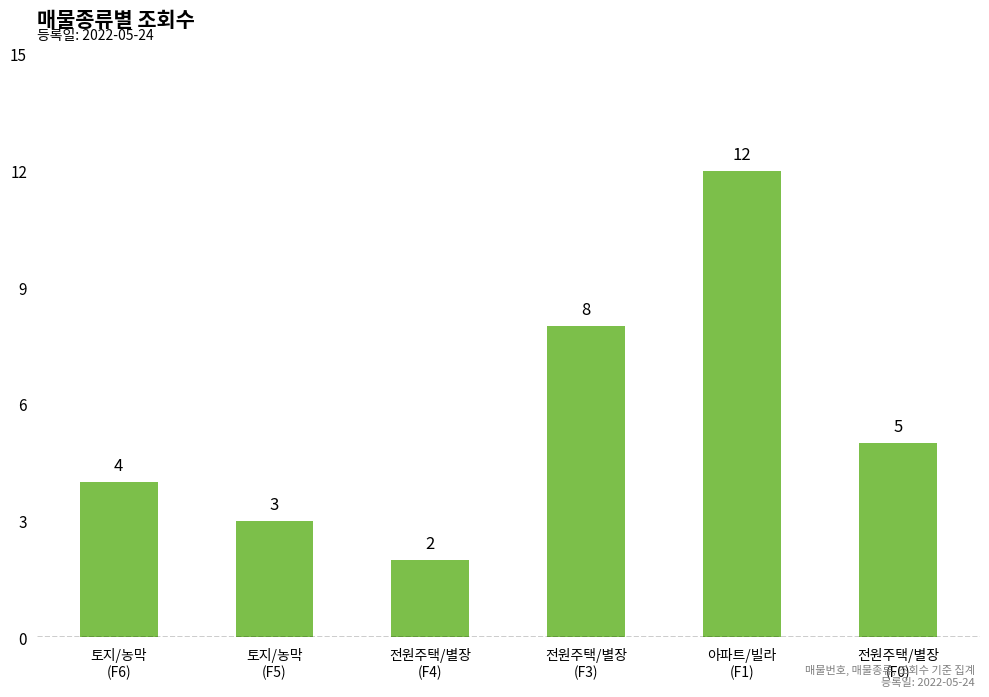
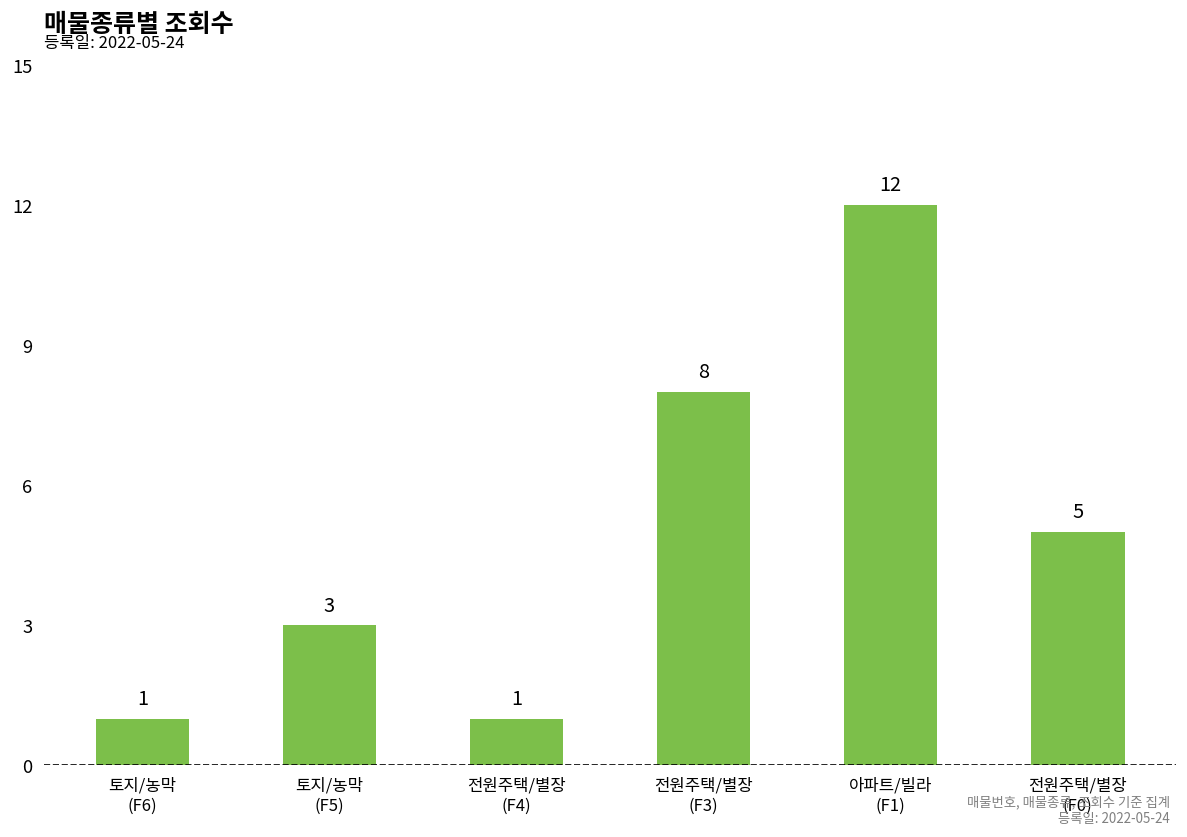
  {
-   "토지/농막 (F6)": 4,
+   "토지/농막 (F6)": 1,
    "토지/농막 (F5)": 3,
-   "전원주택/별장 (F4)": 2,
+   "전원주택/별장 (F4)": 1,
    "전원주택/별장 (F3)": 8,
    "아파트/빌라 (F1)": 12,
    "전원주택/별장 (F0)": 5
  }
